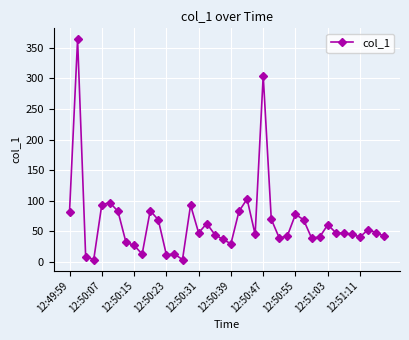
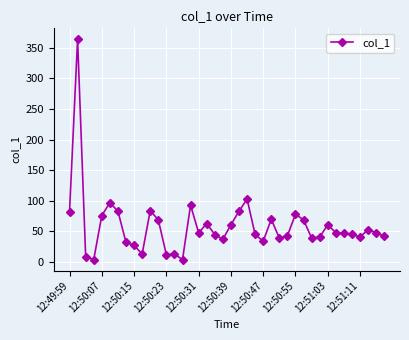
  {
    "12:49:59": 80,
-   "12:50:07": 90,
+   "12:50:07": 80,
    "12:50:15": 30,
    "12:50:23": 10,
    "12:50:31": 50,
-   "12:50:39": 30,
-   "12:50:47": 300,
+   "12:50:39": 60,
+   "12:50:47": 30,
    "12:50:55": 80,
    "12:51:03": 60,
    "12:51:11": 40
  }
